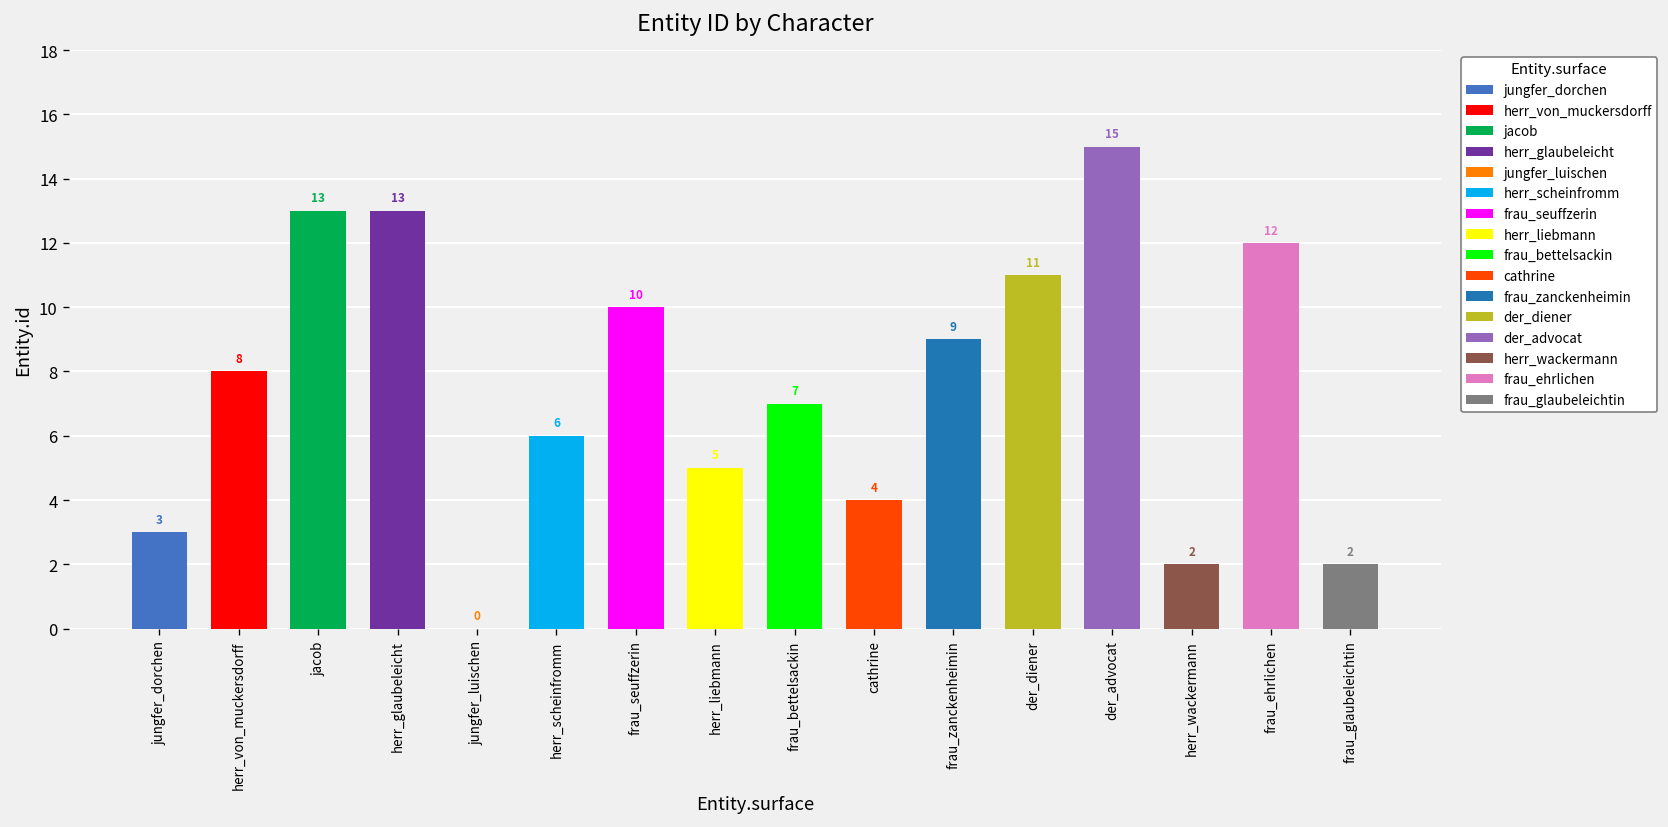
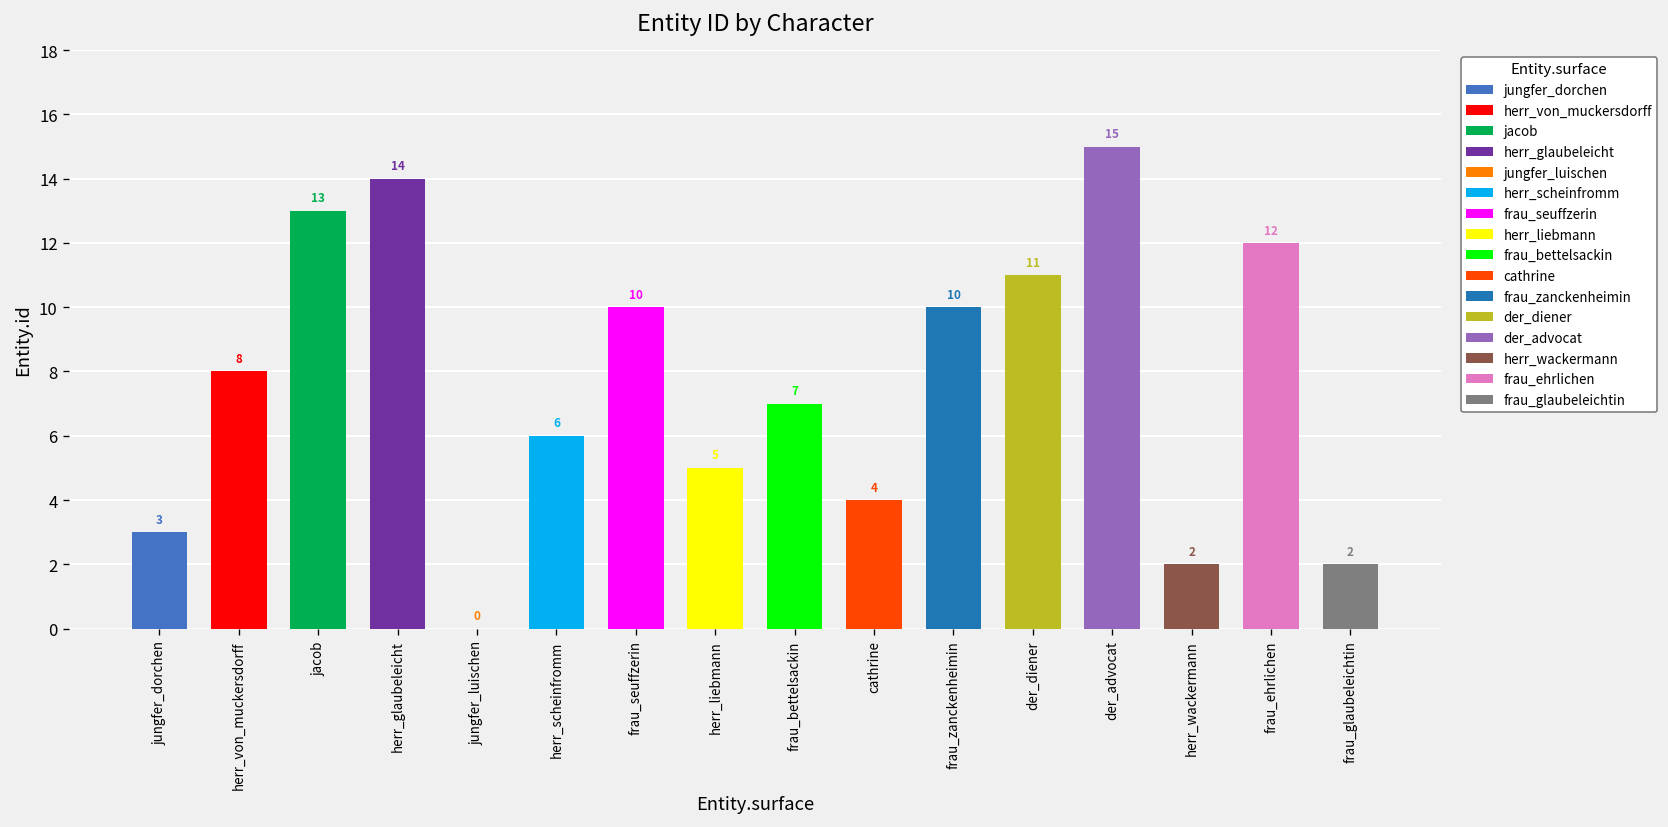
  {
    "jungfer_dorchen": 3,
    "herr_von_muckersdorff": 8,
    "jacob": 13,
-   "herr_glaubeleicht": 13,
+   "herr_glaubeleicht": 14,
    "jungfer_luischen": 0,
    "herr_scheinfromm": 6,
    "frau_seuffzerin": 10,
    "herr_liebmann": 5,
    "frau_bettelsackin": 7,
    "cathrine": 4,
-   "frau_zanckenheimin": 9,
+   "frau_zanckenheimin": 10,
    "der_diener": 11,
    "der_advocat": 15,
    "herr_wackermann": 2,
    "frau_ehrlichen": 12,
    "frau_glaubeleichtin": 2
  }
